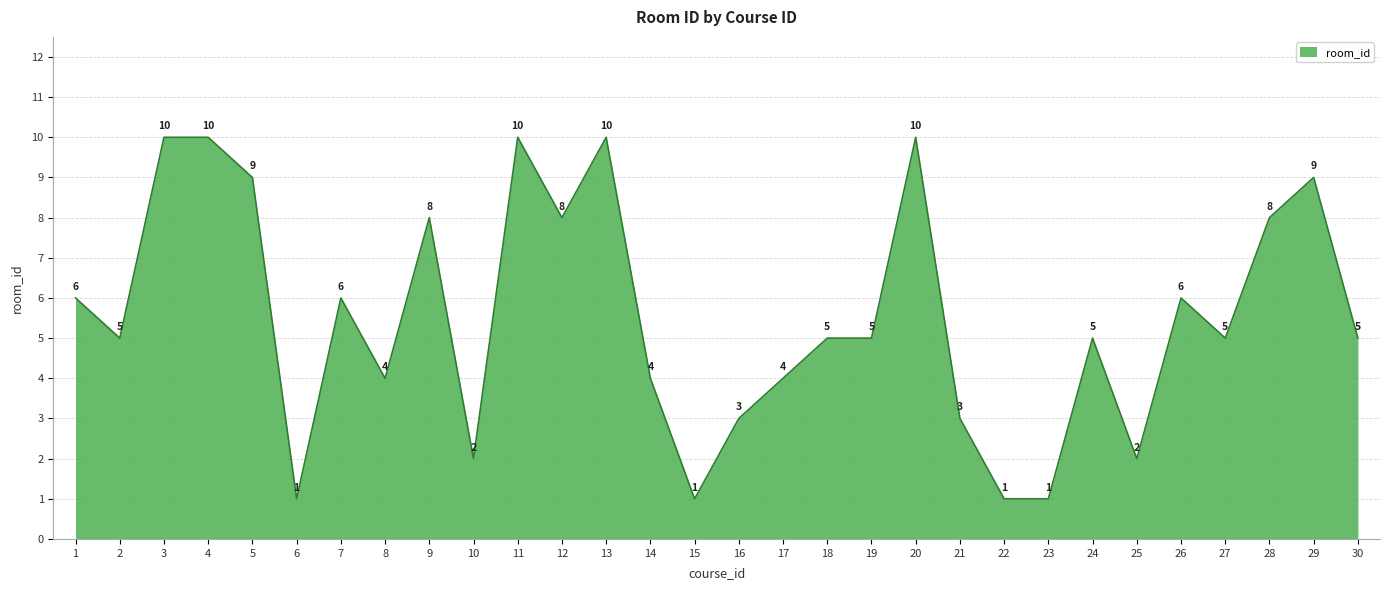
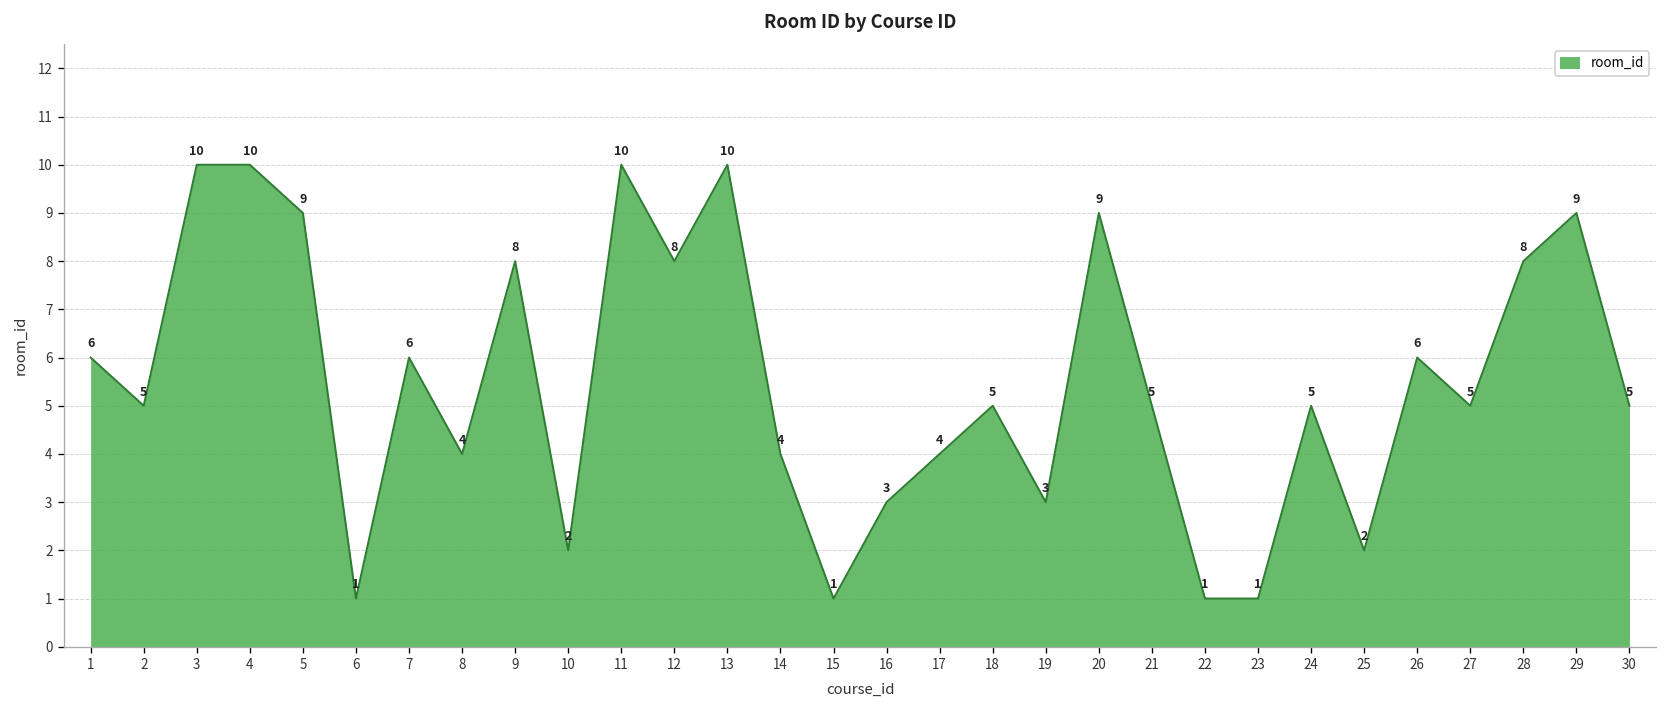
  {
    "1": 6,
    "2": 5,
    "3": 10,
    "4": 10,
    "5": 9,
    "6": 1,
    "7": 6,
    "8": 4,
    "9": 8,
    "10": 2,
    "11": 10,
    "12": 8,
    "13": 10,
    "14": 4,
    "15": 1,
    "16": 3,
    "17": 4,
    "18": 5,
-   "19": 5,
-   "20": 10,
-   "21": 3,
+   "19": 3,
+   "20": 9,
+   "21": 5,
    "22": 1,
    "23": 1,
    "24": 5,
    "25": 2,
    "26": 6,
    "27": 5,
    "28": 8,
    "29": 9,
    "30": 5
  }
